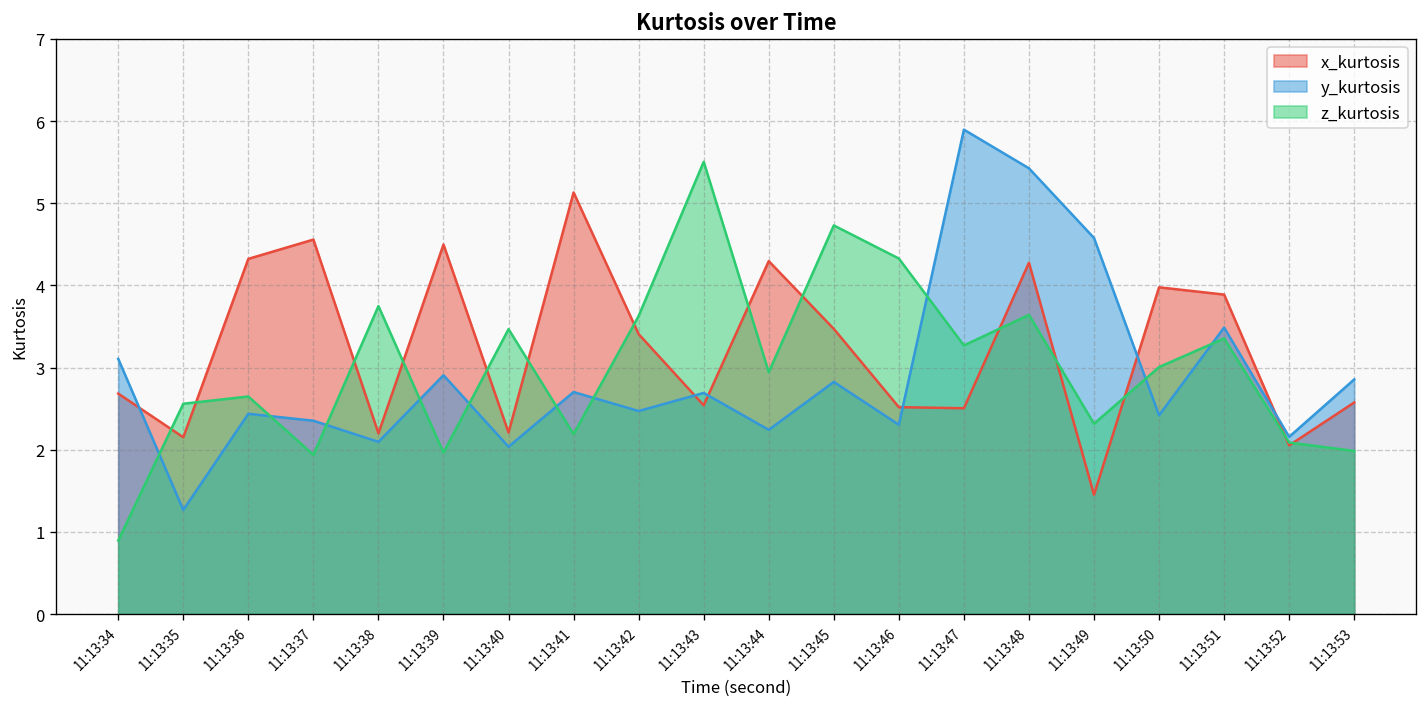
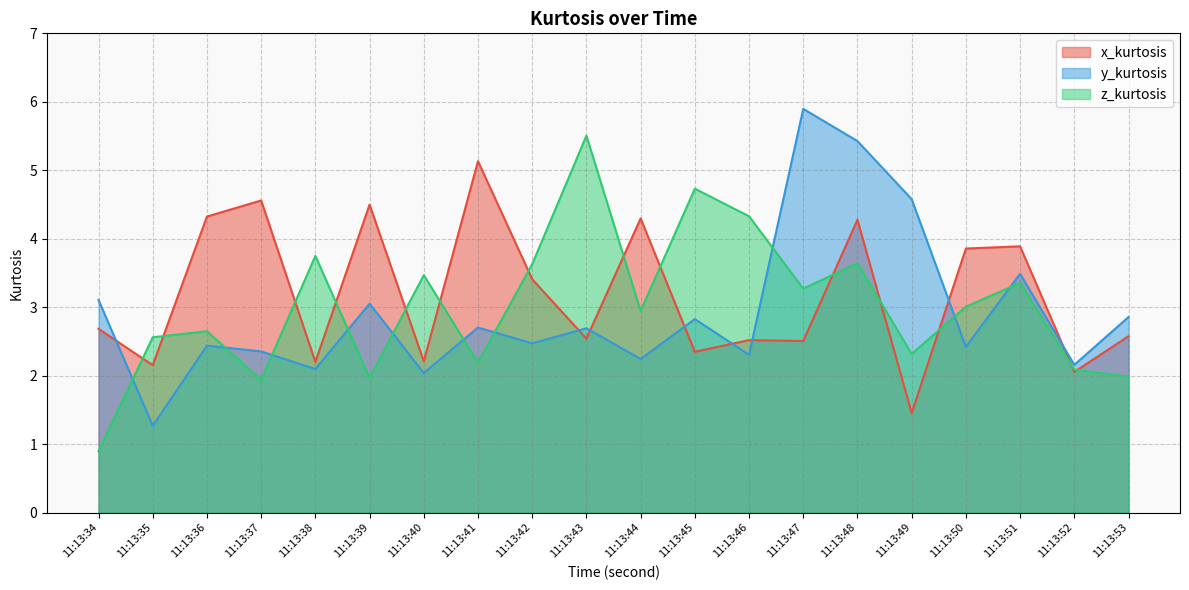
  {
    "x_kurtosis": {
      "11:13:34": 2.7,
      "11:13:35": 2.2,
      "11:13:36": 4.3,
      "11:13:37": 4.6,
      "11:13:38": 2.2,
      "11:13:39": 4.5,
      "11:13:40": 2.2,
      "11:13:41": 5.1,
      "11:13:42": 3.4,
      "11:13:43": 2.5,
      "11:13:44": 4.3,
-     "11:13:45": 3.5,
+     "11:13:45": 2.3,
      "11:13:46": 2.5,
      "11:13:47": 2.5,
      "11:13:48": 4.3,
      "11:13:49": 1.5,
-     "11:13:50": 4.0,
+     "11:13:50": 3.9,
      "11:13:51": 3.9,
      "11:13:53": 2.6
    },
    "y_kurtosis": {
      "11:13:34": 3.1,
      "11:13:35": 1.3,
      "11:13:36": 2.4,
      "11:13:37": 2.4,
      "11:13:38": 2.1,
-     "11:13:39": 2.9,
+     "11:13:39": 3.1,
      "11:13:40": 2.0,
      "11:13:41": 2.7,
      "11:13:42": 2.5,
      "11:13:43": 2.7,
      "11:13:44": 2.2,
      "11:13:45": 2.8,
      "11:13:46": 2.3,
      "11:13:47": 5.9,
      "11:13:48": 5.4,
      "11:13:49": 4.6,
      "11:13:50": 2.4,
      "11:13:51": 3.5,
      "11:13:52": 2.2,
      "11:13:53": 2.9
    },
    "z_kurtosis": {
      "11:13:34": 0.9,
      "11:13:35": 2.6,
      "11:13:36": 2.6,
      "11:13:37": 1.9,
      "11:13:38": 3.7,
      "11:13:39": 2.0,
      "11:13:40": 3.5,
      "11:13:41": 2.2,
      "11:13:42": 3.6,
      "11:13:43": 5.5,
      "11:13:44": 2.9,
      "11:13:45": 4.7,
      "11:13:46": 4.3,
      "11:13:47": 3.3,
      "11:13:48": 3.6,
      "11:13:49": 2.3,
      "11:13:50": 3.0,
      "11:13:51": 3.4,
      "11:13:53": 2.0
    }
  }
